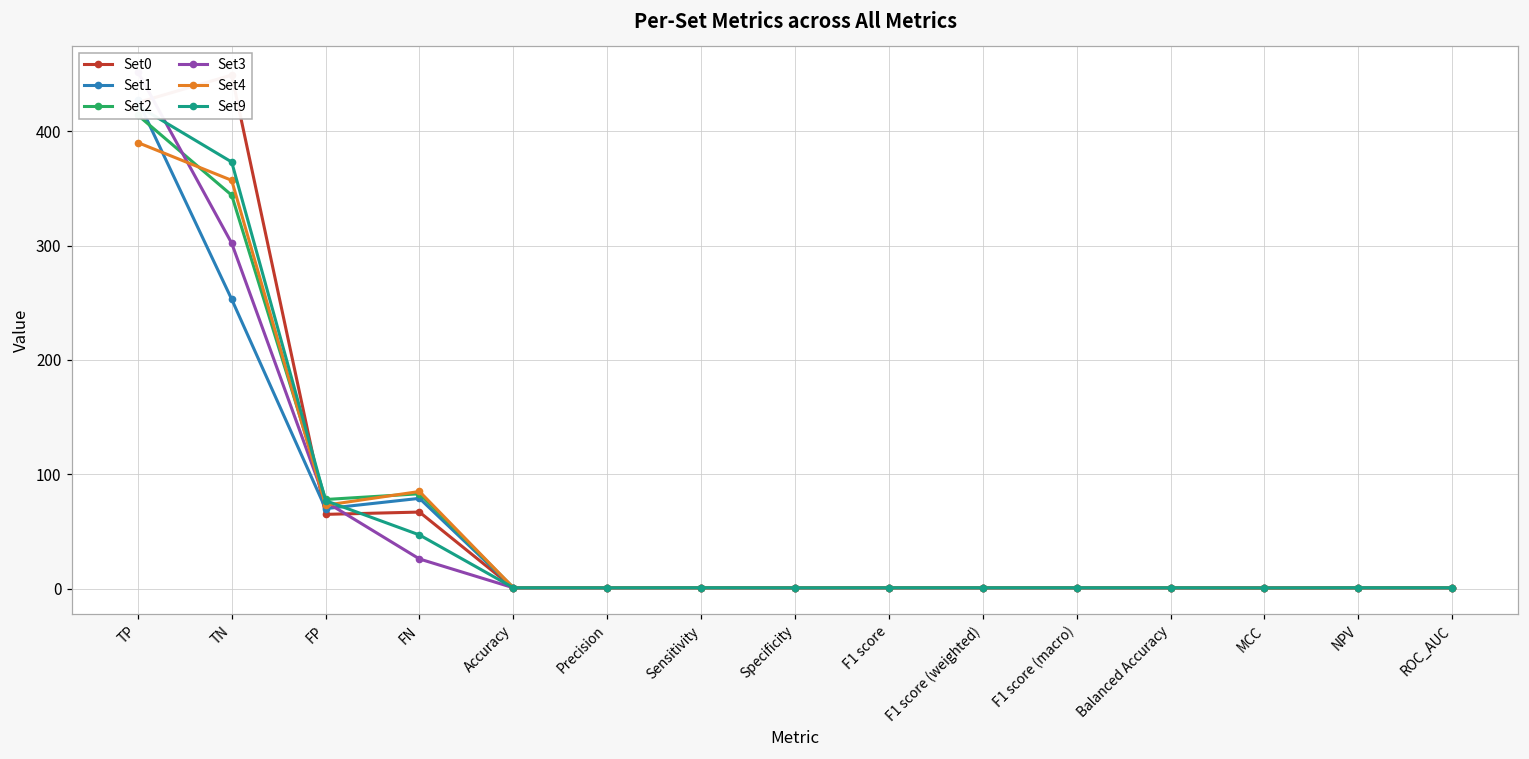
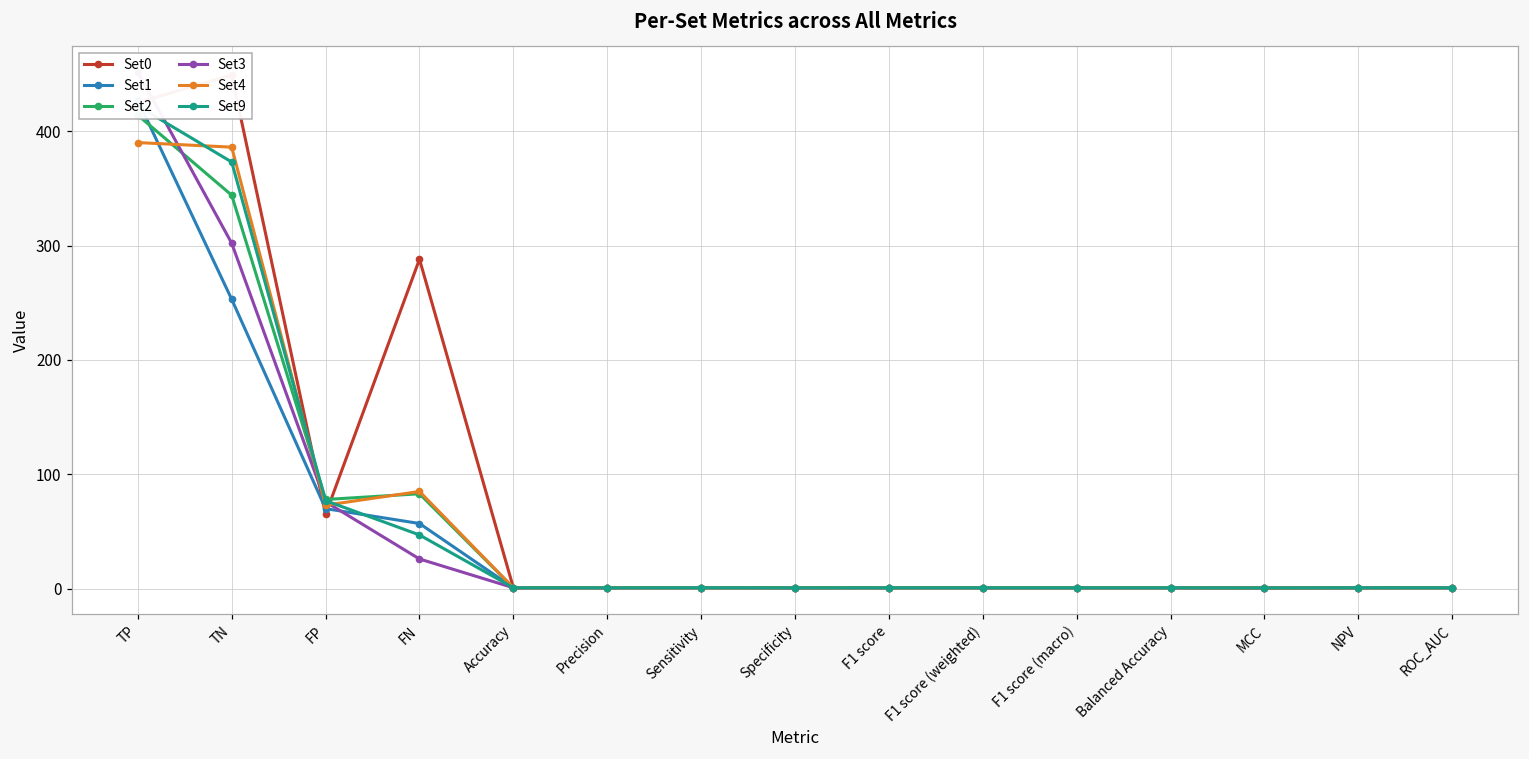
  {
    "Set0": {
      "FP": 65,
-     "FN": 67
+     "FN": 288
    },
    "Set1": {
      "TN": 253,
      "FP": 70,
-     "FN": 79
+     "FN": 57
    },
    "Set3": {
      "TN": 302,
      "FN": 26
    },
    "Set4": {
      "TP": 390,
-     "TN": 357,
+     "TN": 386,
      "FP": 73
    }
  }
